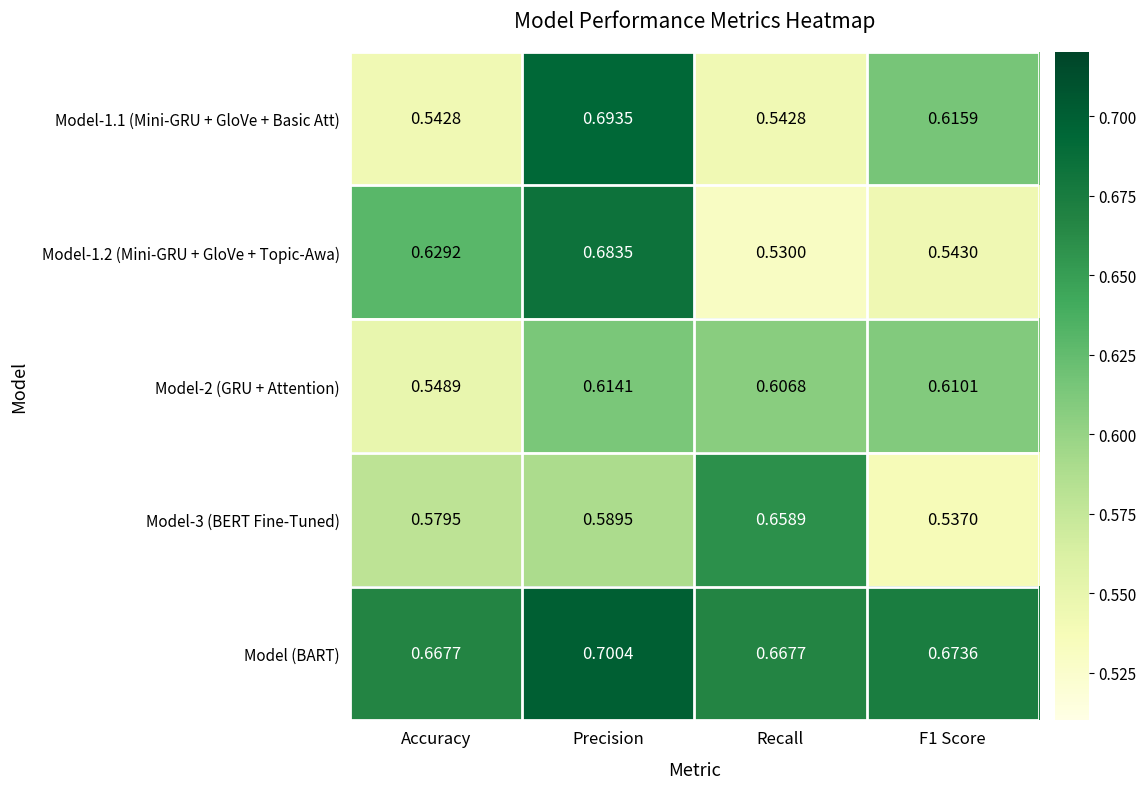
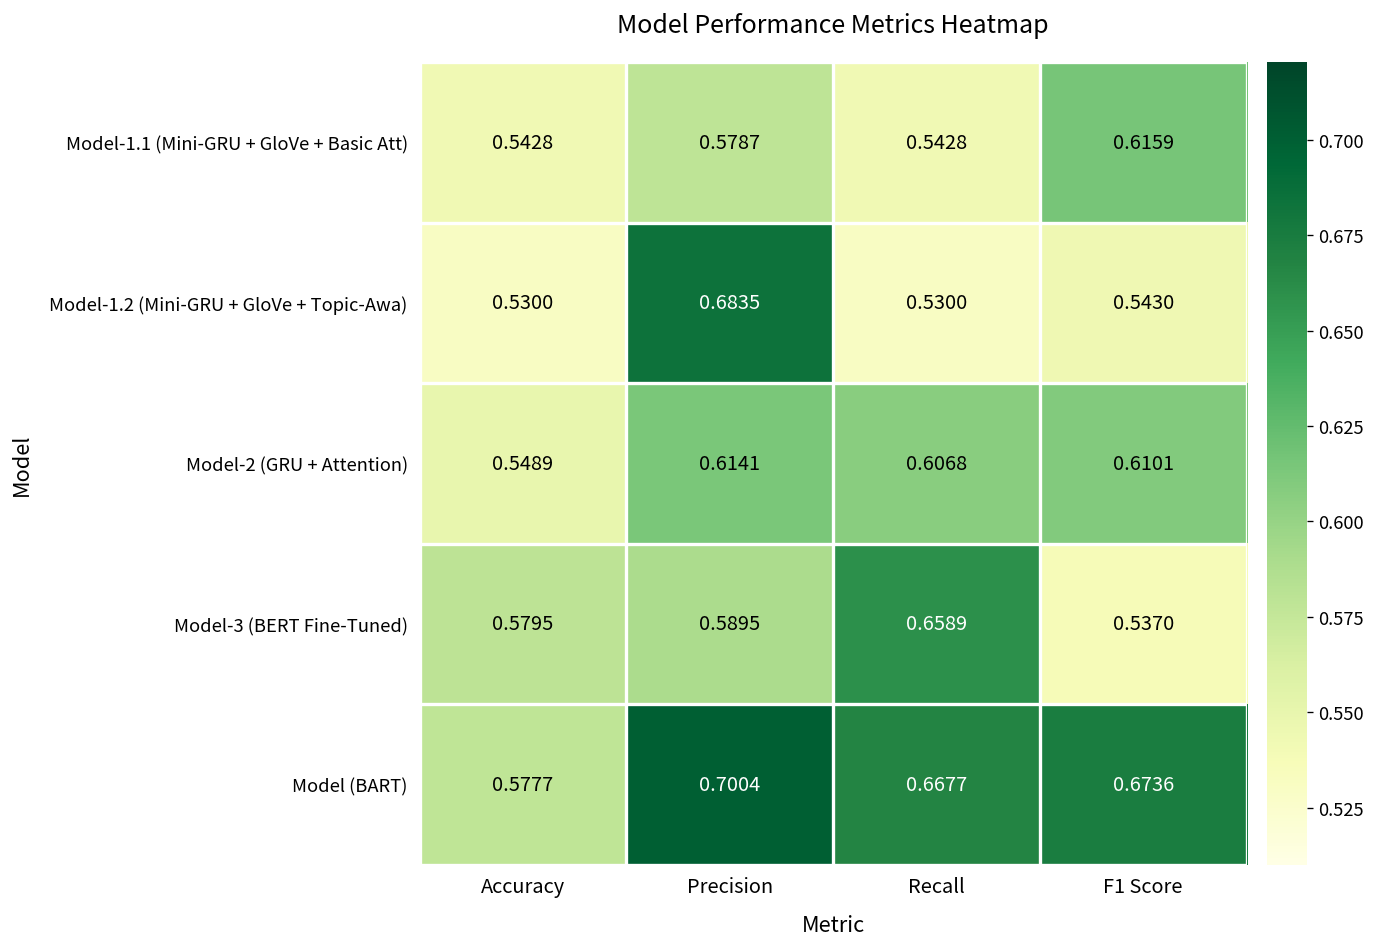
  {
    "Model-1.1 (Mini-GRU + GloVe + Basic Att)": {
      "Accuracy": 0.5428,
-     "Precision": 0.6935,
+     "Precision": 0.5787,
      "Recall": 0.5428,
      "F1 Score": 0.6159
    },
    "Model-1.2 (Mini-GRU + GloVe + Topic-Awa)": {
-     "Accuracy": 0.6292,
+     "Accuracy": 0.5300,
      "Precision": 0.6835,
      "Recall": 0.5300,
      "F1 Score": 0.5430
    },
    "Model-2 (GRU + Attention)": {
      "Accuracy": 0.5489,
      "Precision": 0.6141,
      "Recall": 0.6068,
      "F1 Score": 0.6101
    },
    "Model-3 (BERT Fine-Tuned)": {
      "Accuracy": 0.5795,
      "Precision": 0.5895,
      "Recall": 0.6589,
      "F1 Score": 0.5370
    },
    "Model (BART)": {
-     "Accuracy": 0.6677,
+     "Accuracy": 0.5777,
      "Precision": 0.7004,
      "Recall": 0.6677,
      "F1 Score": 0.6736
    }
  }
